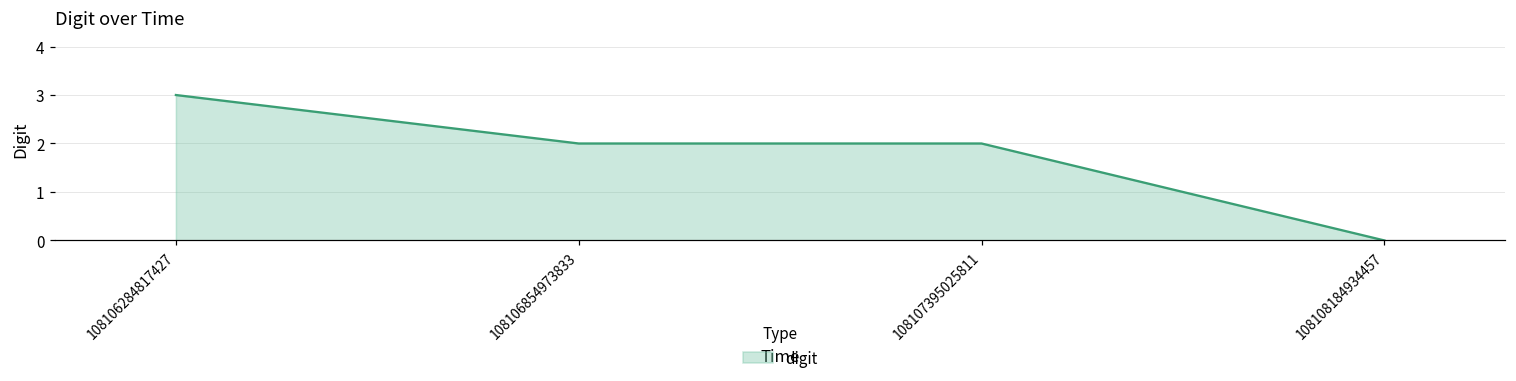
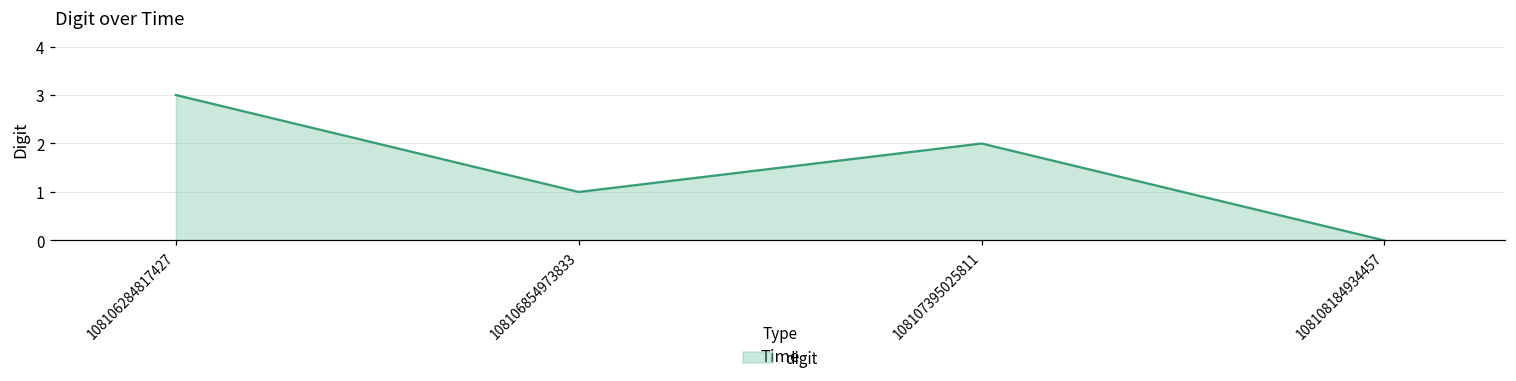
  {
    "108106284817427": 3,
-   "108106854973833": 2,
+   "108106854973833": 1,
    "108107395025811": 2,
    "108108184934457": 0
  }
